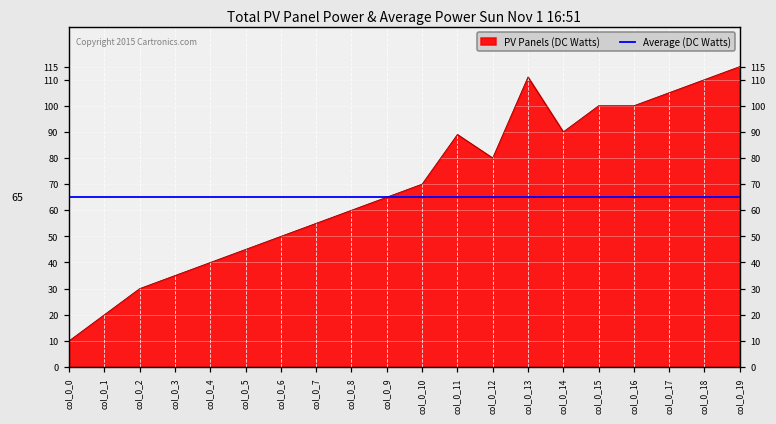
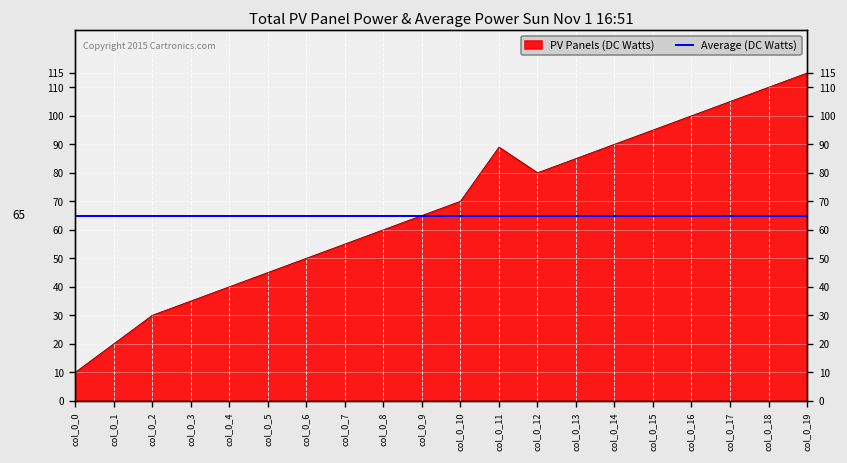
  {
    "PV Panels (DC Watts)": {
      "col_0_0": 10,
      "col_0_1": 20,
      "col_0_2": 30,
      "col_0_3": 35,
      "col_0_4": 40,
      "col_0_5": 45,
      "col_0_6": 50,
      "col_0_7": 55,
      "col_0_8": 60,
      "col_0_10": 70,
      "col_0_11": 89,
      "col_0_12": 80,
-     "col_0_13": 111,
+     "col_0_13": 85,
      "col_0_14": 90,
-     "col_0_15": 100,
+     "col_0_15": 95,
      "col_0_16": 100,
      "col_0_17": 105,
      "col_0_18": 110,
      "col_0_19": 115
    },
    "Average (DC Watts)": {
      "col_0_0": 65,
      "col_0_1": 65,
      "col_0_2": 65,
      "col_0_3": 65,
      "col_0_4": 65,
      "col_0_5": 65,
      "col_0_6": 65,
      "col_0_7": 65,
      "col_0_8": 65,
      "col_0_10": 65,
      "col_0_11": 65,
      "col_0_12": 65,
      "col_0_13": 65,
      "col_0_14": 65,
      "col_0_15": 65,
      "col_0_16": 65,
      "col_0_17": 65,
      "col_0_18": 65,
      "col_0_19": 65
    }
  }
